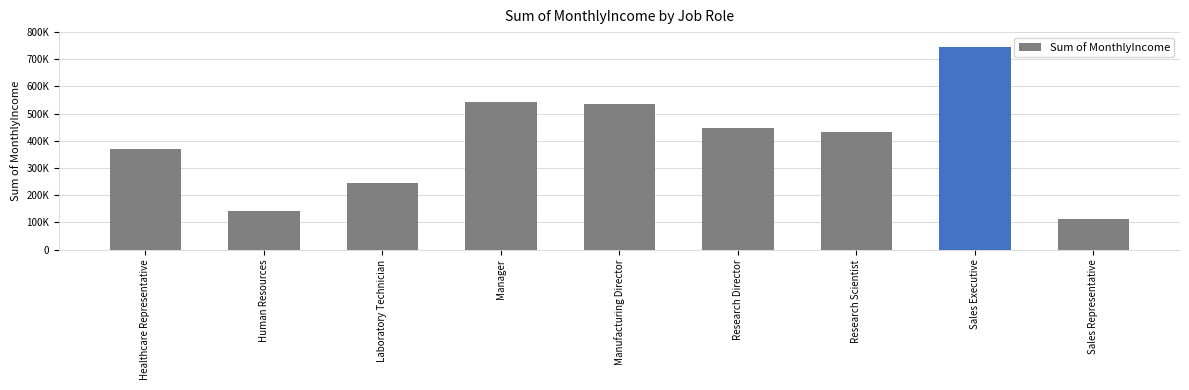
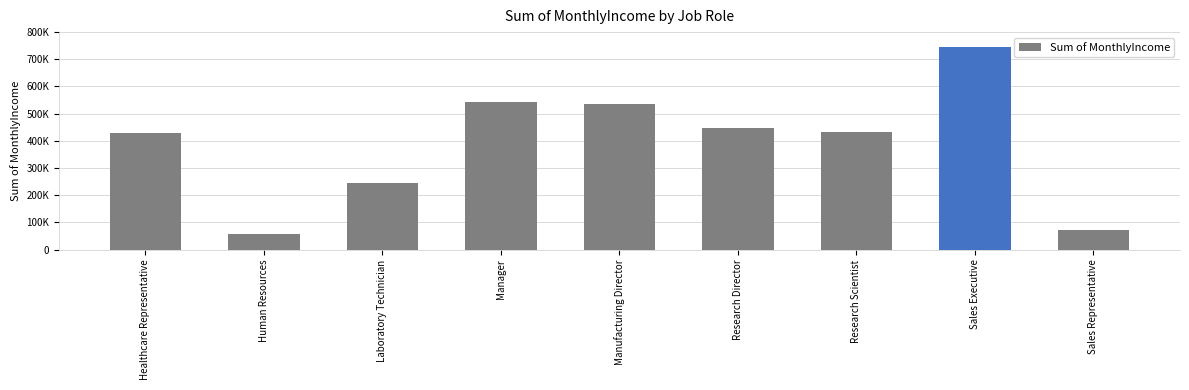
  {
-   "Healthcare Representative": 370000,
-   "Human Resources": 140000,
+   "Healthcare Representative": 430000,
+   "Human Resources": 60000,
    "Laboratory Technician": 240000,
    "Manager": 540000,
    "Manufacturing Director": 530000,
    "Research Director": 450000,
    "Research Scientist": 430000,
    "Sales Executive": 750000,
-   "Sales Representative": 110000
+   "Sales Representative": 70000
  }
